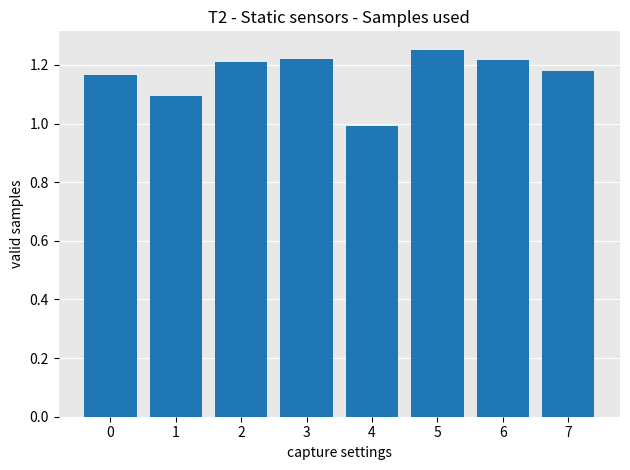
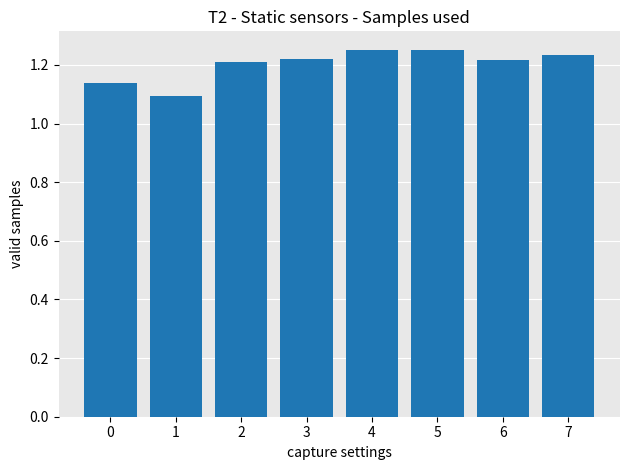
  {
-   "0": 1.17,
+   "0": 1.14,
    "1": 1.09,
    "2": 1.21,
    "3": 1.22,
-   "4": 0.99,
+   "4": 1.25,
    "5": 1.25,
    "6": 1.22,
-   "7": 1.18
+   "7": 1.23
  }
